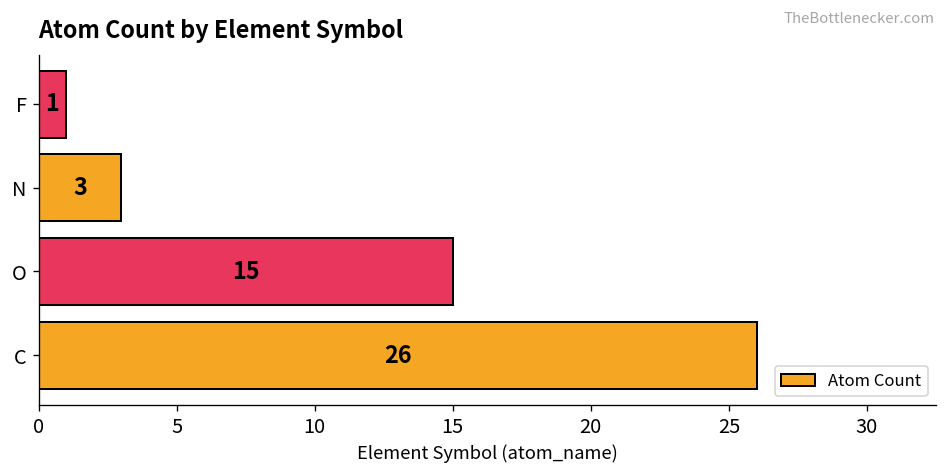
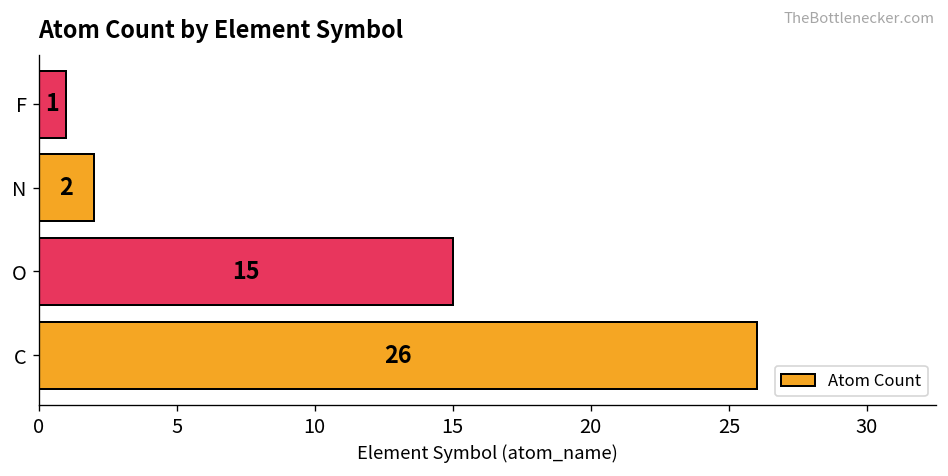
  {
    "F": 1,
-   "N": 3,
+   "N": 2,
    "O": 15,
    "C": 26
  }
